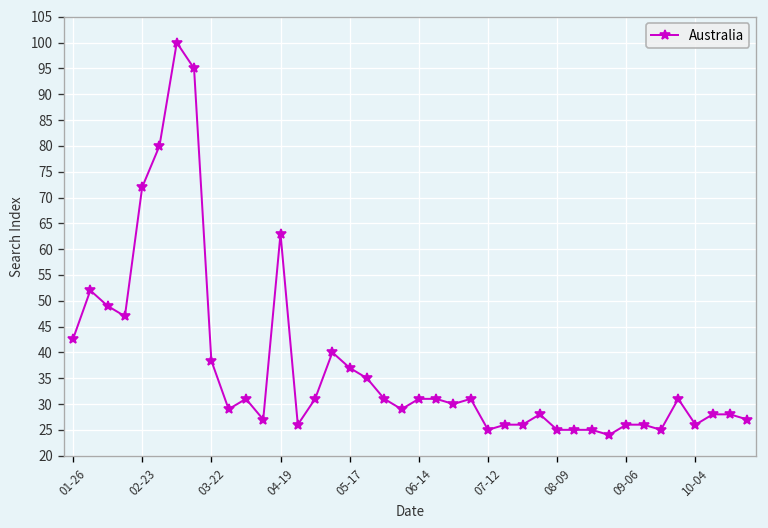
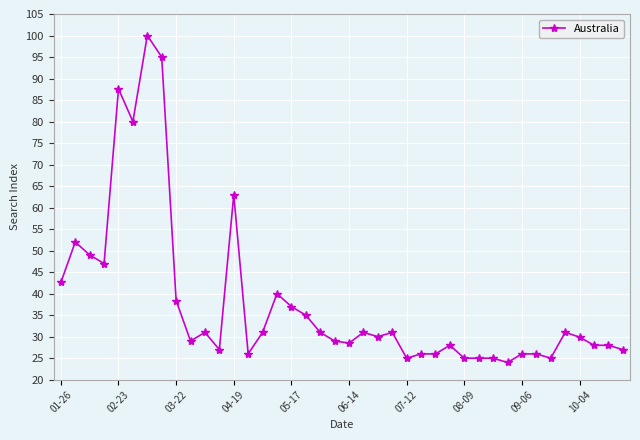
  {
    "01-26": 43,
-   "02-23": 72,
+   "02-23": 88,
    "03-22": 38,
    "04-19": 63,
    "05-17": 37,
-   "06-14": 31,
+   "06-14": 29,
    "07-12": 25,
    "08-09": 25,
    "09-06": 26,
-   "10-04": 26
+   "10-04": 30
  }
